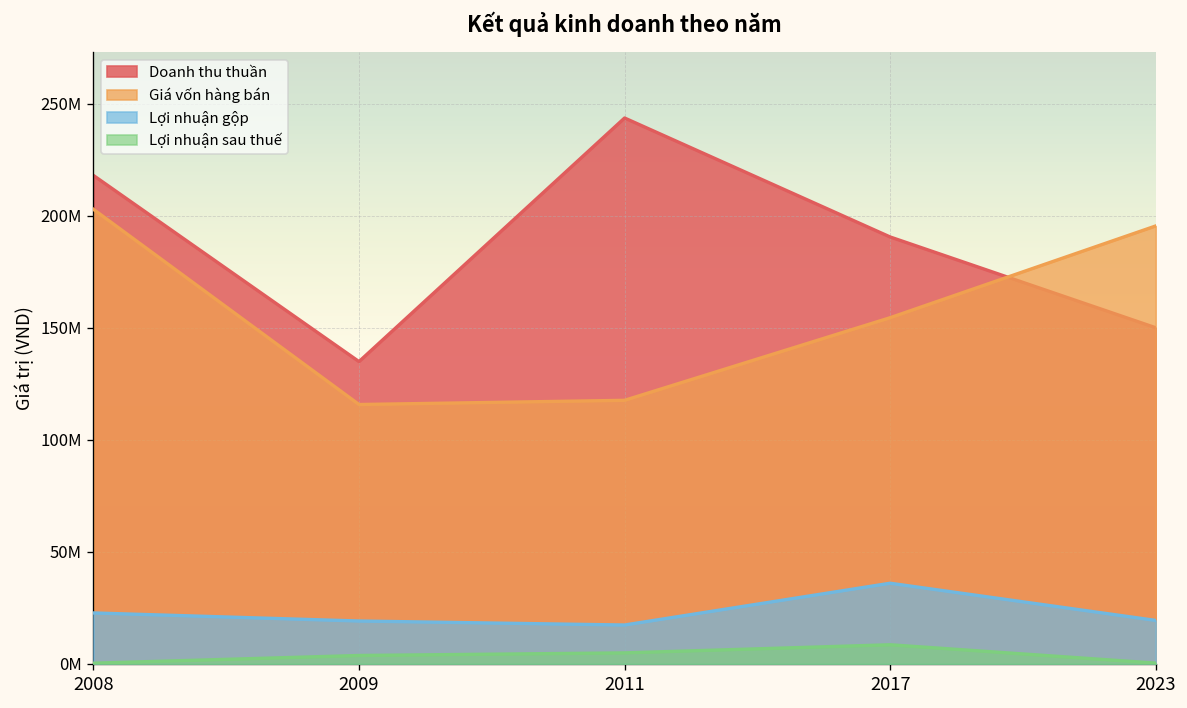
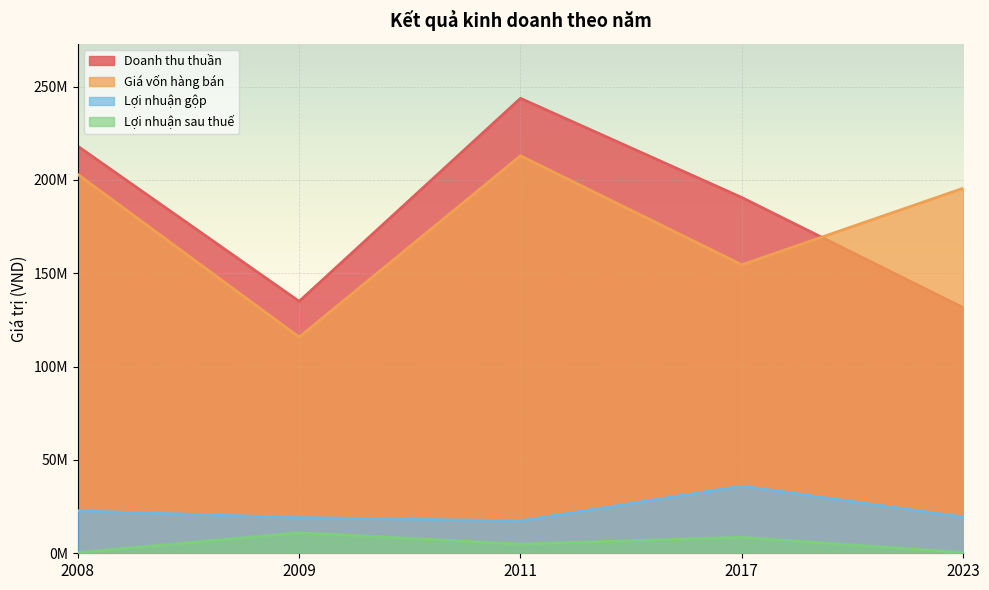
  {
    "Doanh thu thuần": {
      "2008": 218000000,
      "2009": 135000000,
      "2011": 244000000,
      "2017": 191000000,
-     "2023": 150000000
+     "2023": 132000000
    },
    "Giá vốn hàng bán": {
      "2008": 203000000,
      "2009": 116000000,
-     "2011": 118000000,
+     "2011": 213000000,
      "2017": 155000000,
      "2023": 196000000
    },
    "Lợi nhuận gộp": {
      "2008": 23000000,
      "2009": 19000000,
      "2011": 17000000,
      "2017": 36000000,
      "2023": 19000000
    },
    "Lợi nhuận sau thuế": {
      "2008": 0,
-     "2009": 4000000,
+     "2009": 11000000,
      "2011": 5000000,
      "2017": 9000000,
      "2023": 0
    }
  }
